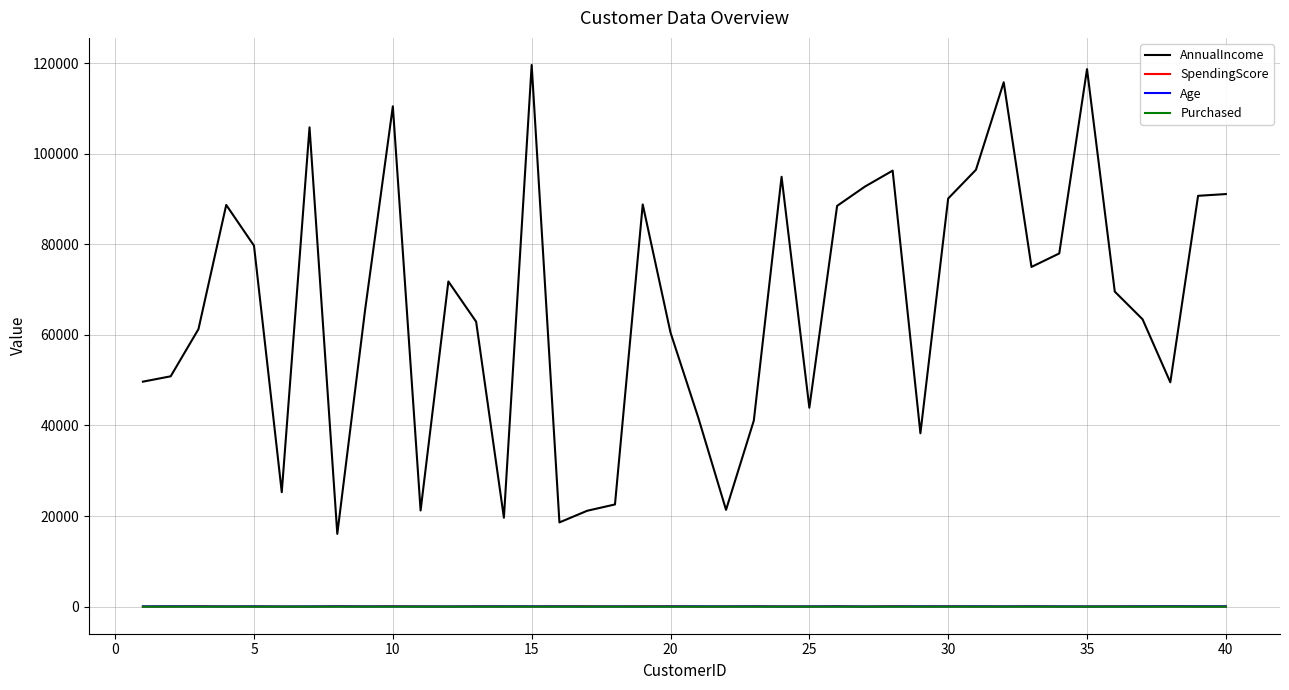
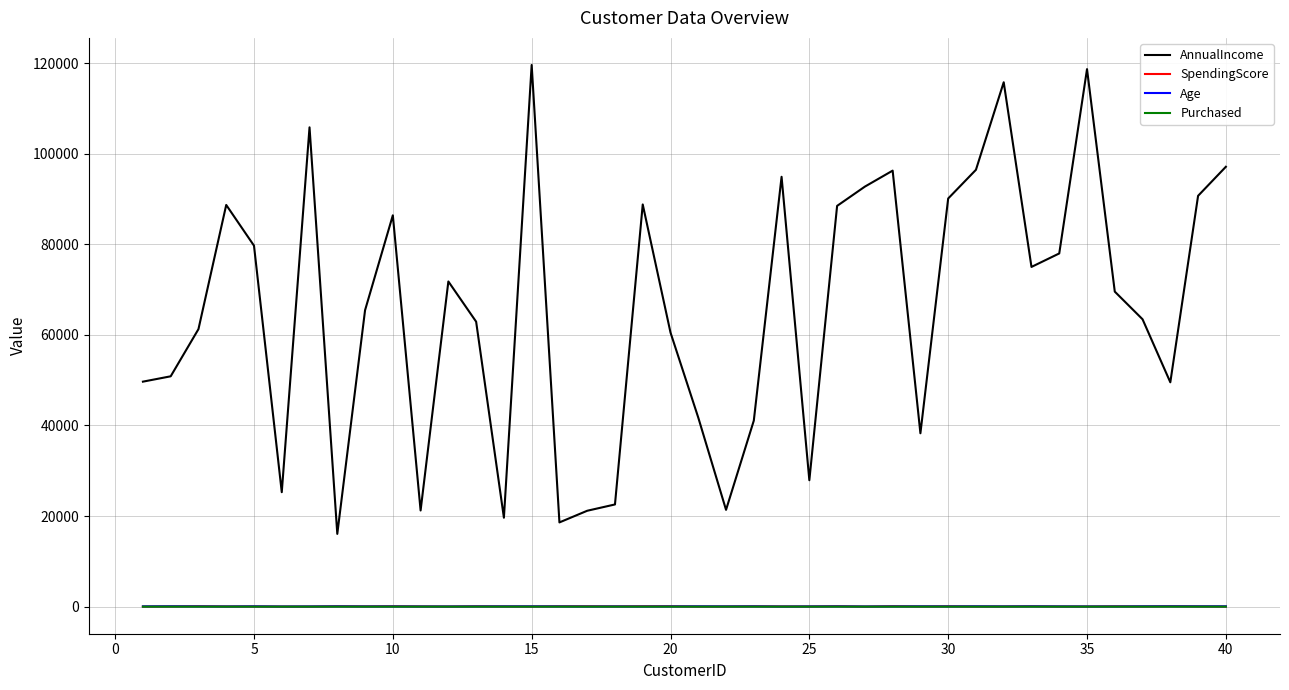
  {
    "AnnualIncome": {
      "5": 80000,
-     "10": 110000,
+     "10": 86000,
      "15": 120000,
      "20": 61000,
-     "25": 44000,
+     "25": 28000,
      "30": 90000,
      "35": 119000,
-     "40": 91000
+     "40": 97000
    }
  }
